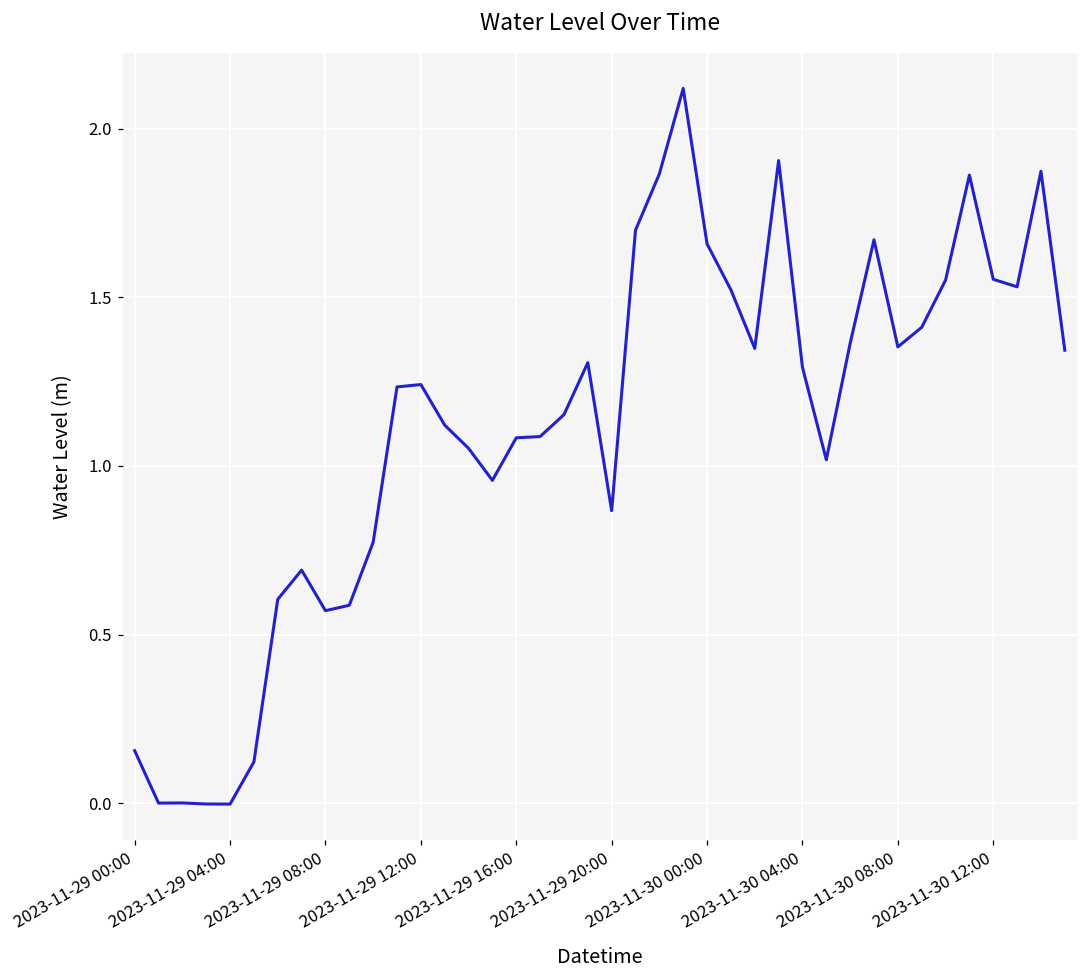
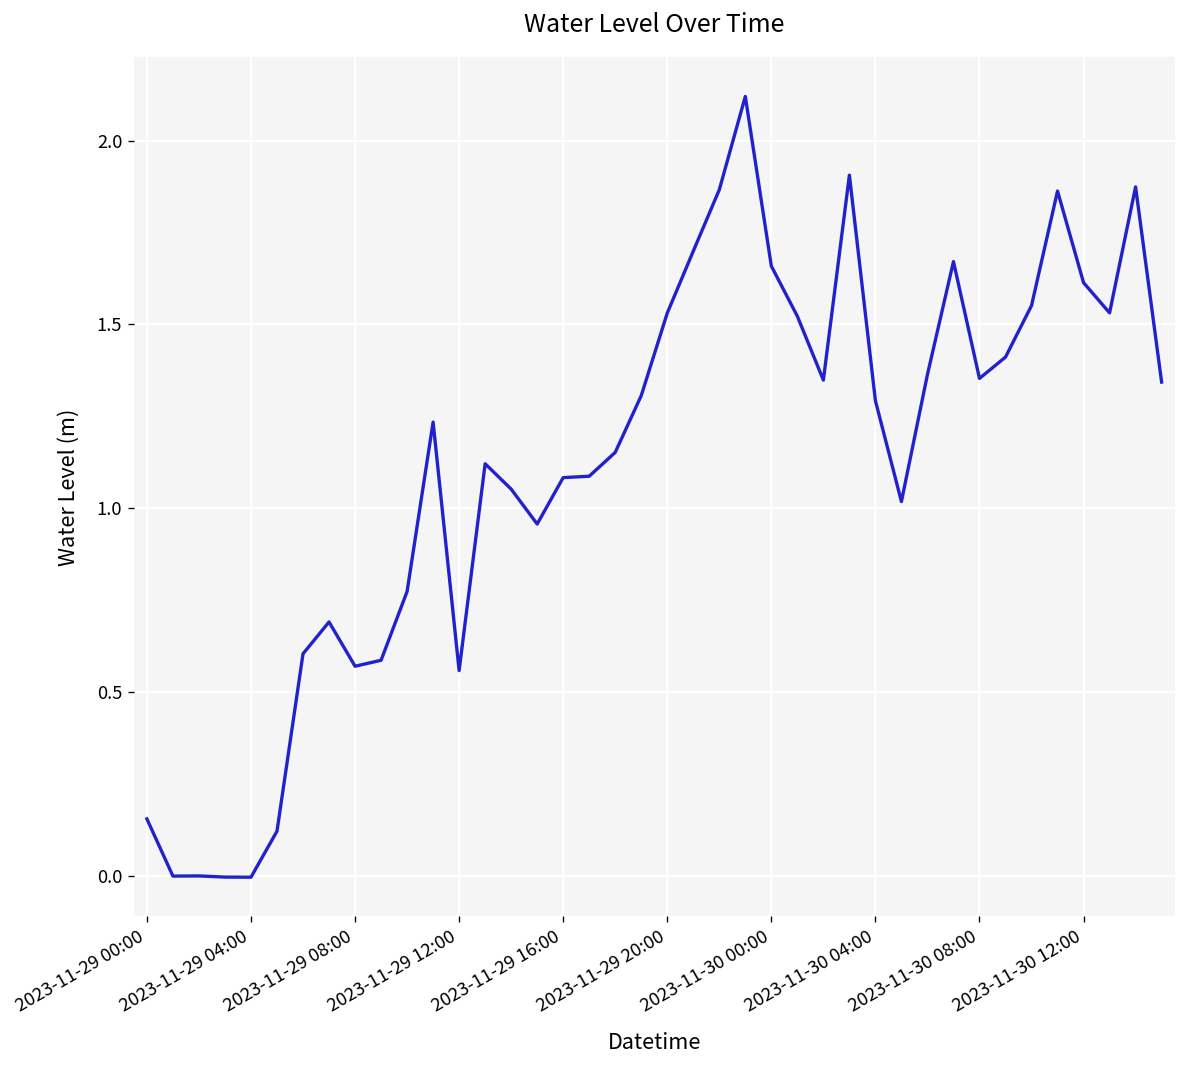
  {
    "2023-11-29 00:00": 0.16,
    "2023-11-29 04:00": 0.00,
    "2023-11-29 08:00": 0.57,
-   "2023-11-29 12:00": 1.24,
+   "2023-11-29 12:00": 0.56,
    "2023-11-29 16:00": 1.08,
-   "2023-11-29 20:00": 0.87,
+   "2023-11-29 20:00": 1.53,
    "2023-11-30 00:00": 1.66,
    "2023-11-30 04:00": 1.29,
    "2023-11-30 08:00": 1.35,
-   "2023-11-30 12:00": 1.55
+   "2023-11-30 12:00": 1.61
  }
